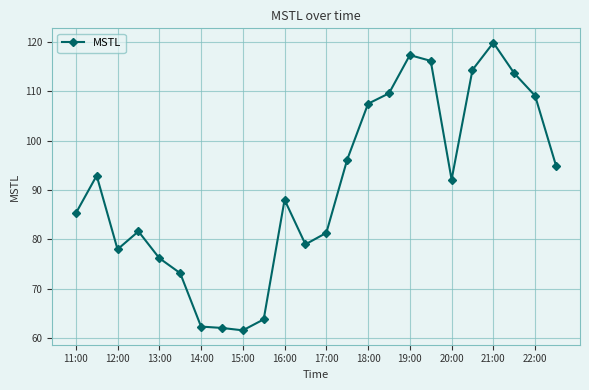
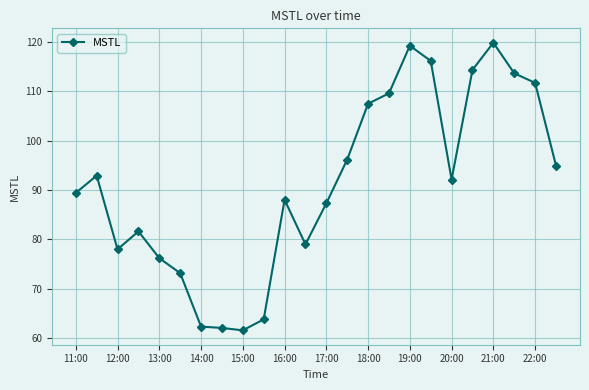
  {
-   "11:00": 85,
+   "11:00": 89,
    "12:00": 78,
    "13:00": 76,
    "14:00": 62,
    "15:00": 62,
    "16:00": 88,
-   "17:00": 81,
+   "17:00": 87,
    "18:00": 107,
-   "19:00": 117,
+   "19:00": 119,
    "20:00": 92,
    "21:00": 120,
-   "22:00": 109
+   "22:00": 112
  }
